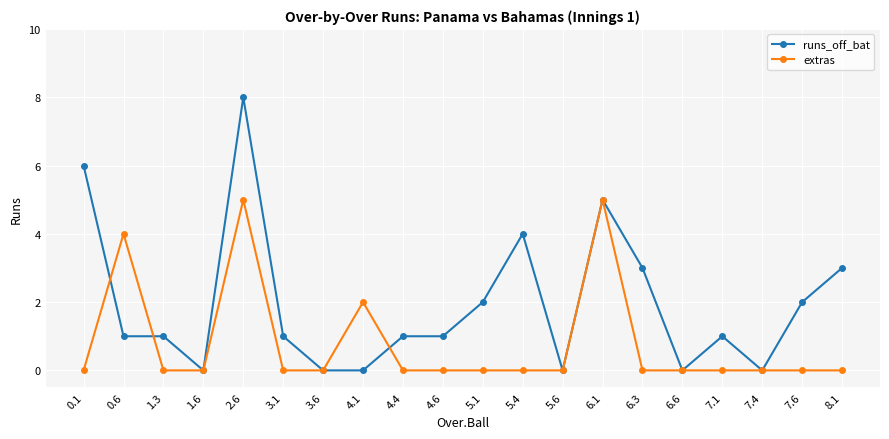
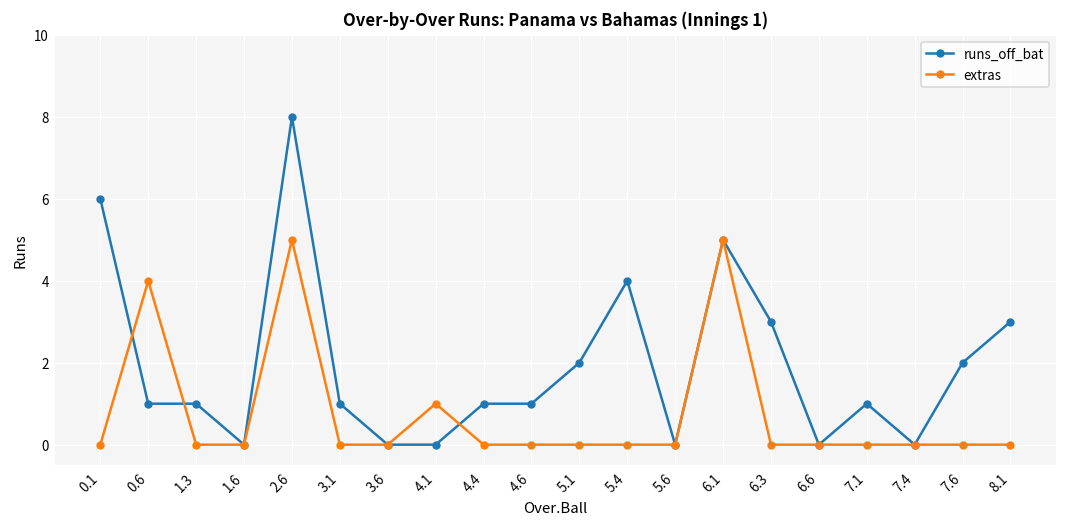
  {
    "runs_off_bat": {
      "0.1": 6,
      "0.6": 1,
      "1.3": 1,
      "2.6": 8,
      "3.1": 1,
      "4.1": 0,
      "4.4": 1,
      "4.6": 1,
      "5.1": 2,
      "5.4": 4,
      "6.3": 3,
      "7.1": 1,
      "7.6": 2,
      "8.1": 3
    },
    "extras": {
      "0.1": 0,
      "0.6": 4,
      "1.3": 0,
      "2.6": 5,
      "3.1": 0,
-     "4.1": 2,
+     "4.1": 1,
      "4.4": 0,
      "4.6": 0,
      "5.1": 0,
      "5.4": 0,
      "6.3": 0,
      "7.1": 0,
      "7.6": 0,
      "8.1": 0
    }
  }
